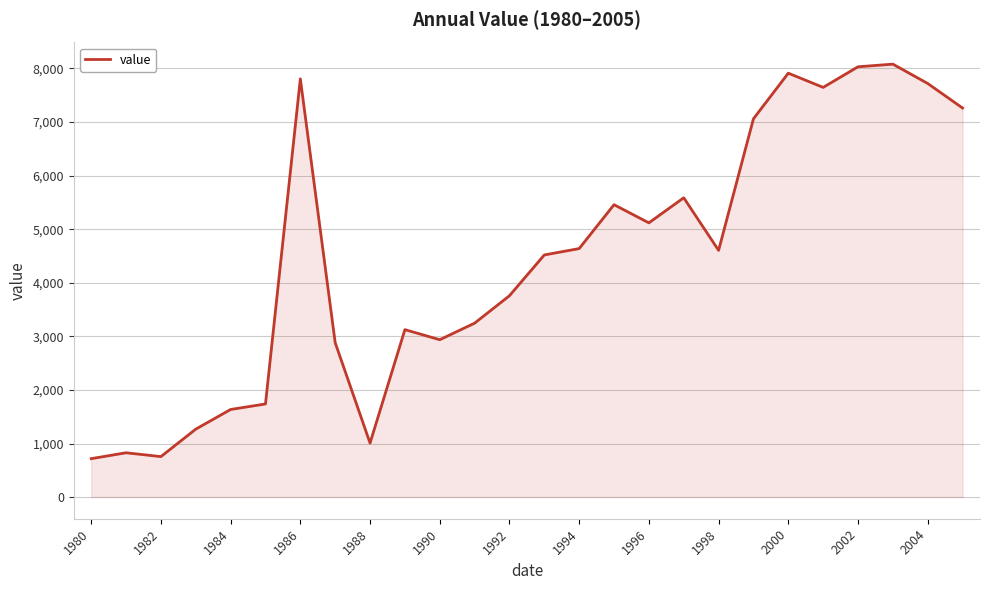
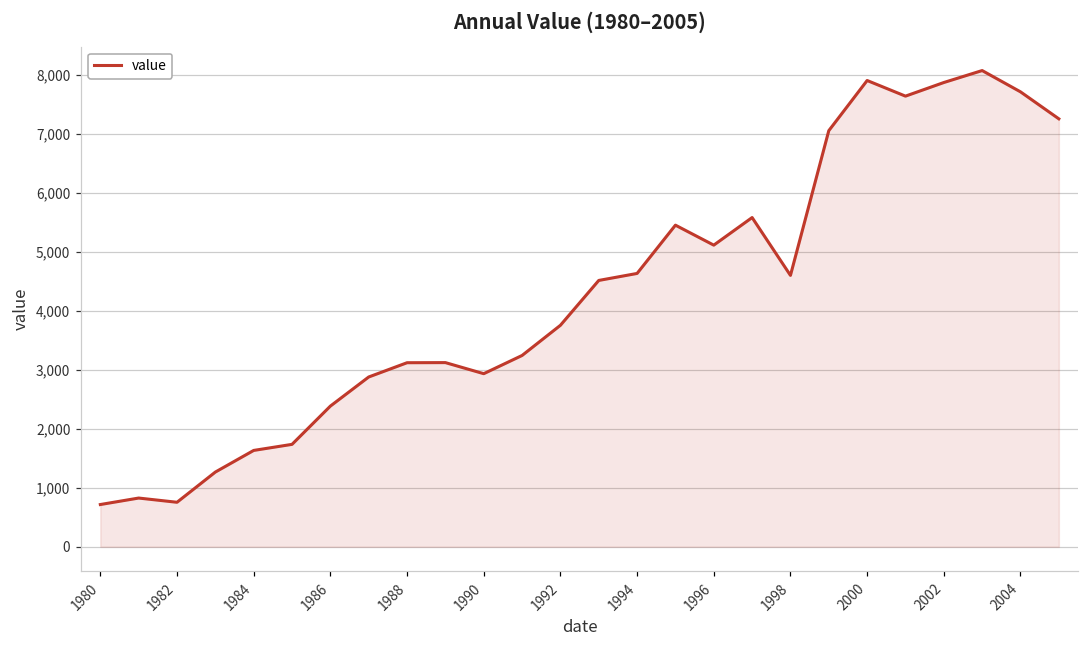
  {
    "1980": "700",
    "1982": "800",
    "1984": "1,600",
-   "1986": "7,800",
-   "1988": "1,000",
+   "1986": "2,400",
+   "1988": "3,100",
    "1990": "2,900",
    "1992": "3,800",
    "1994": "4,600",
    "1996": "5,100",
    "1998": "4,600",
    "2000": "7,900",
-   "2002": "8,000",
+   "2002": "7,900",
    "2004": "7,700"
  }
